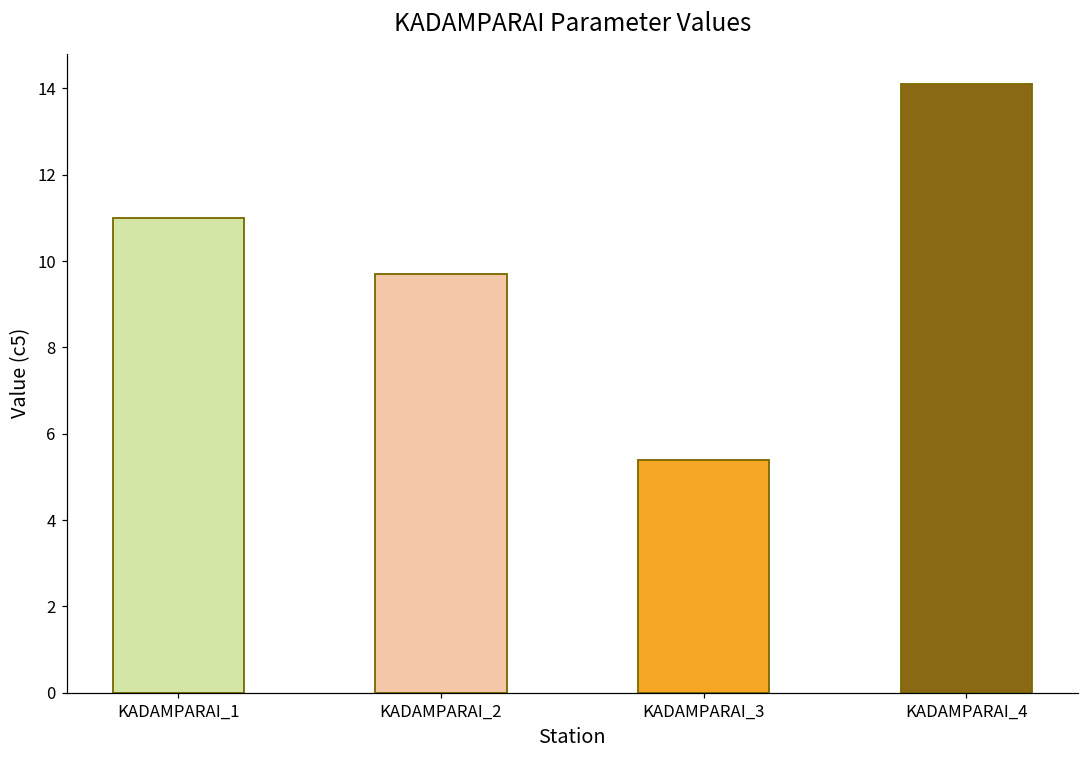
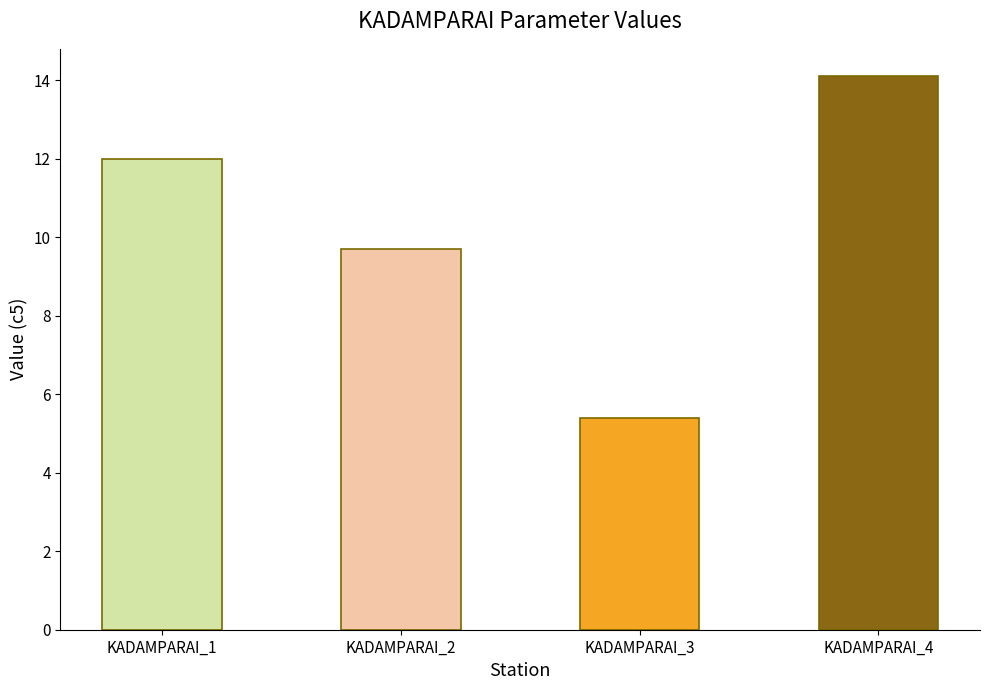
  {
-   "KADAMPARAI_1": 11,
+   "KADAMPARAI_1": 12,
    "KADAMPARAI_2": 9.7,
    "KADAMPARAI_3": 5.4,
    "KADAMPARAI_4": 14.1
  }
